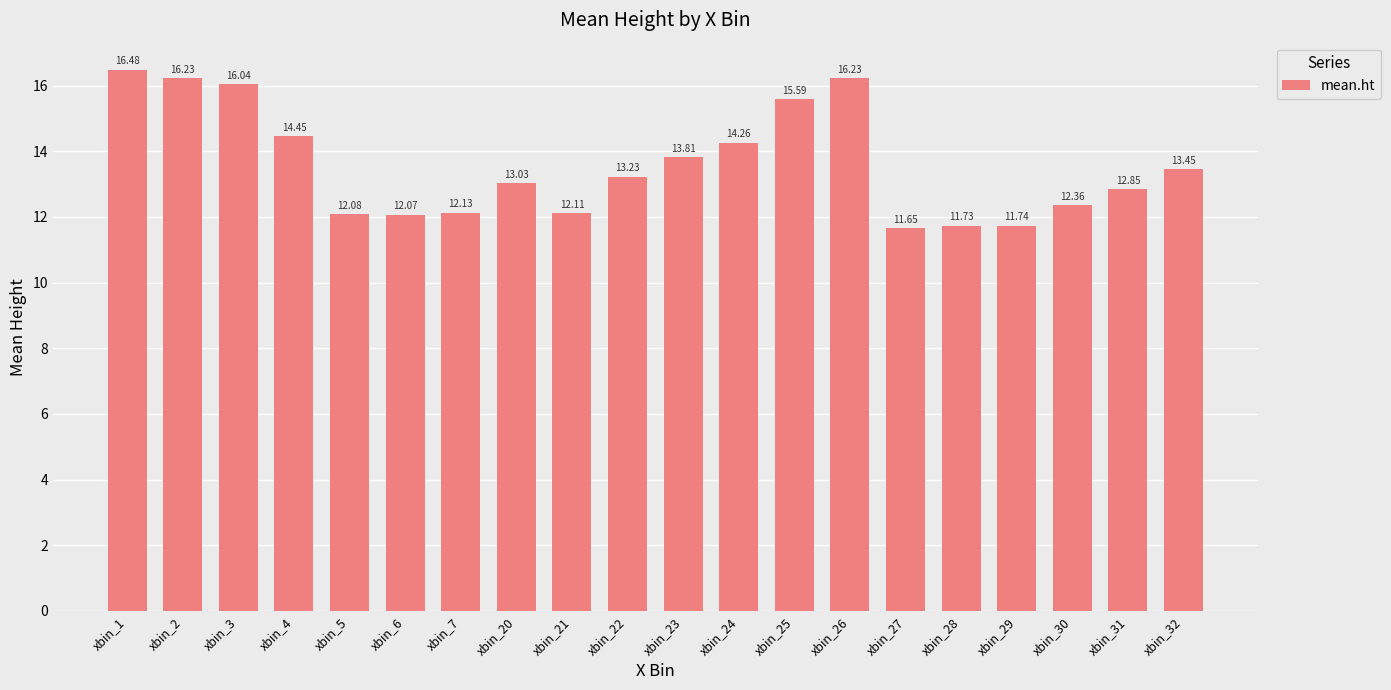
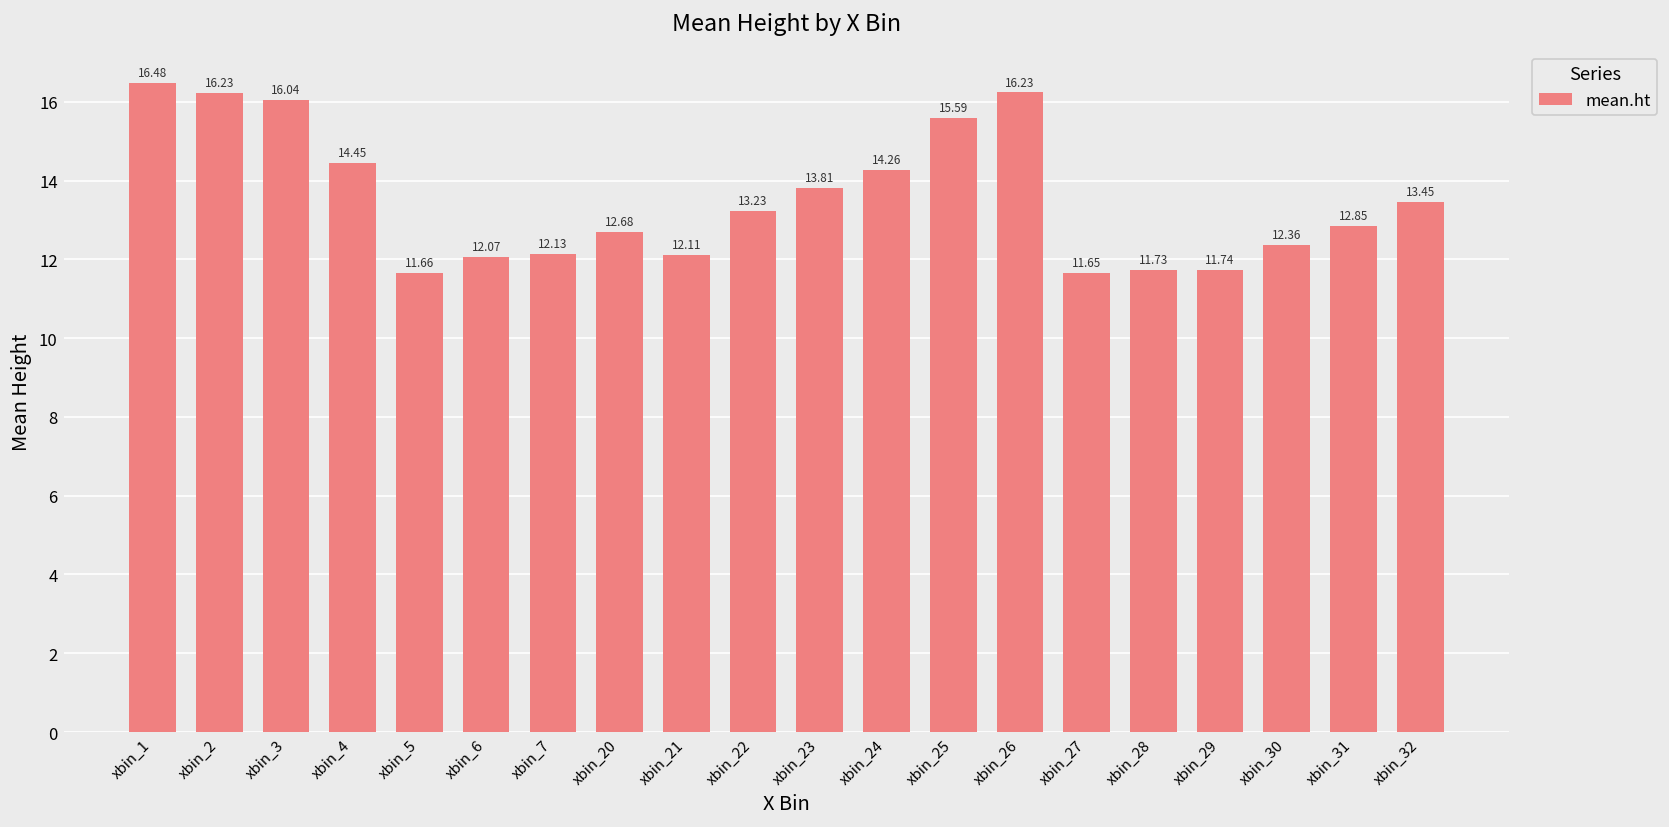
  {
    "xbin_1": 16.48,
    "xbin_2": 16.23,
    "xbin_3": 16.04,
    "xbin_4": 14.45,
-   "xbin_5": 12.08,
+   "xbin_5": 11.66,
    "xbin_6": 12.07,
    "xbin_7": 12.13,
-   "xbin_20": 13.03,
+   "xbin_20": 12.68,
    "xbin_21": 12.11,
    "xbin_22": 13.23,
    "xbin_23": 13.81,
    "xbin_24": 14.26,
    "xbin_25": 15.59,
    "xbin_26": 16.23,
    "xbin_27": 11.65,
    "xbin_28": 11.73,
    "xbin_29": 11.74,
    "xbin_30": 12.36,
    "xbin_31": 12.85,
    "xbin_32": 13.45
  }
